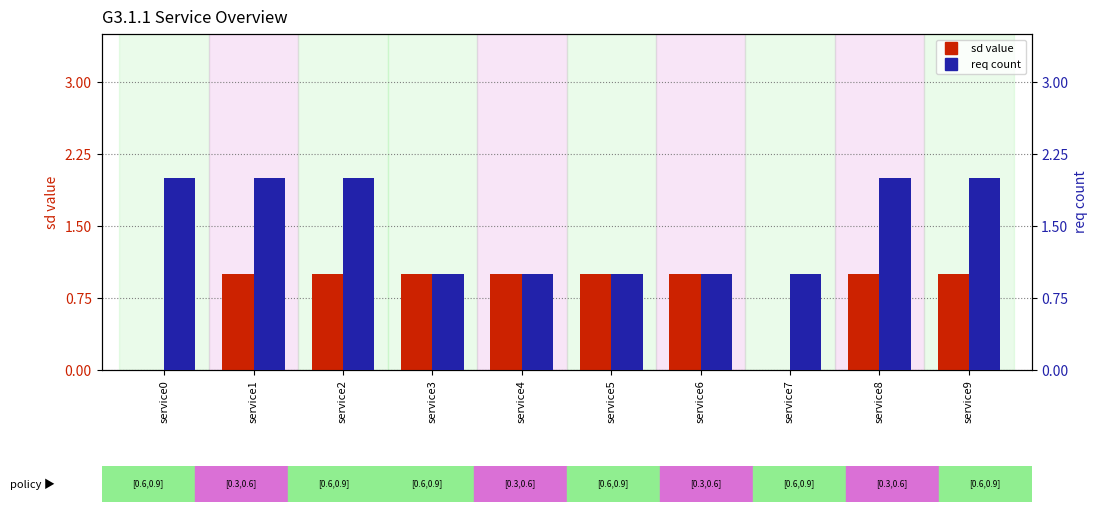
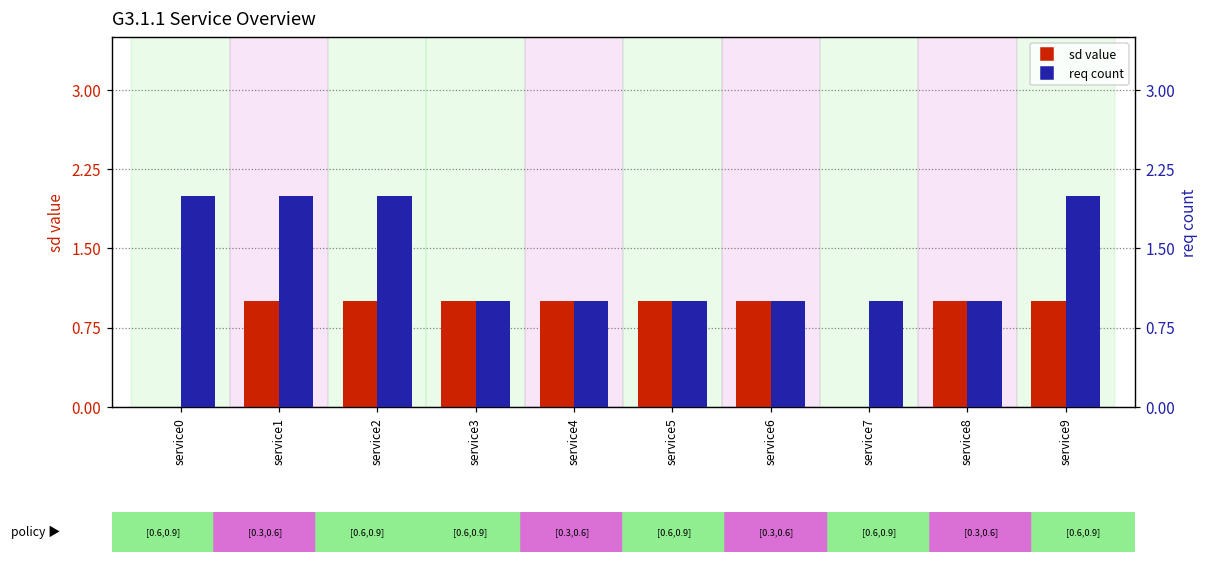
  {
    "sd value": {
      "service0": 0.0,
      "service1": 1.0,
      "service2": 1.0,
      "service3": 1.0,
      "service4": 1.0,
      "service5": 1.0,
      "service6": 1.0,
      "service7": 0.0,
      "service8": 1.0,
      "service9": 1.0
    },
    "req count": {
      "service0": 2,
      "service1": 2,
      "service2": 2,
      "service3": 1,
      "service4": 1,
      "service5": 1,
      "service6": 1,
      "service7": 1,
-     "service8": 2,
+     "service8": 1,
      "service9": 2
    }
  }
